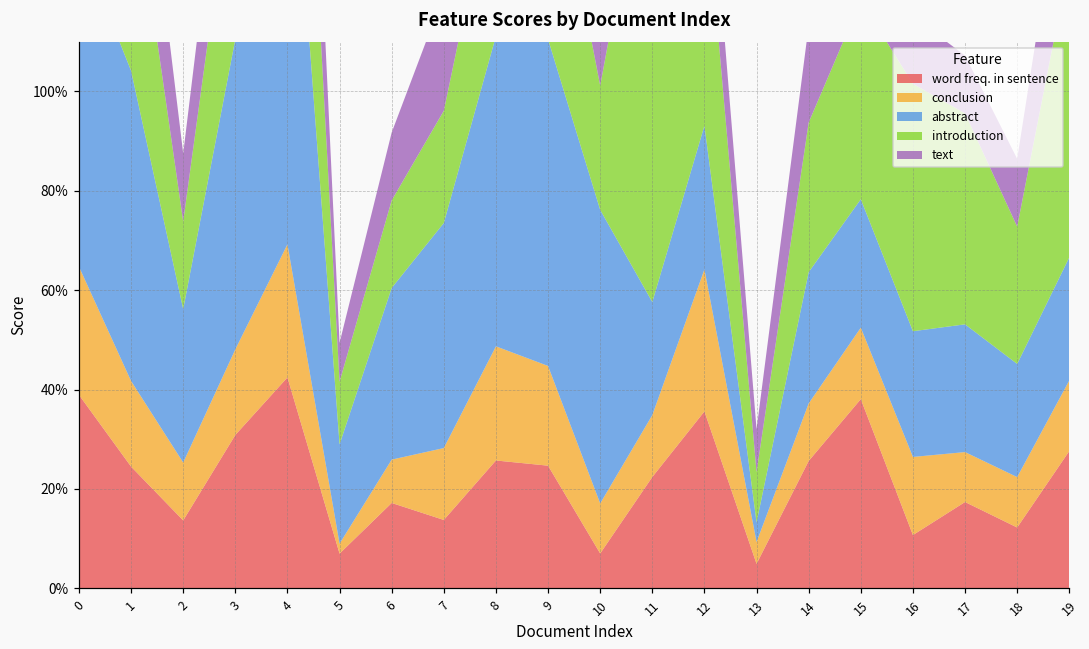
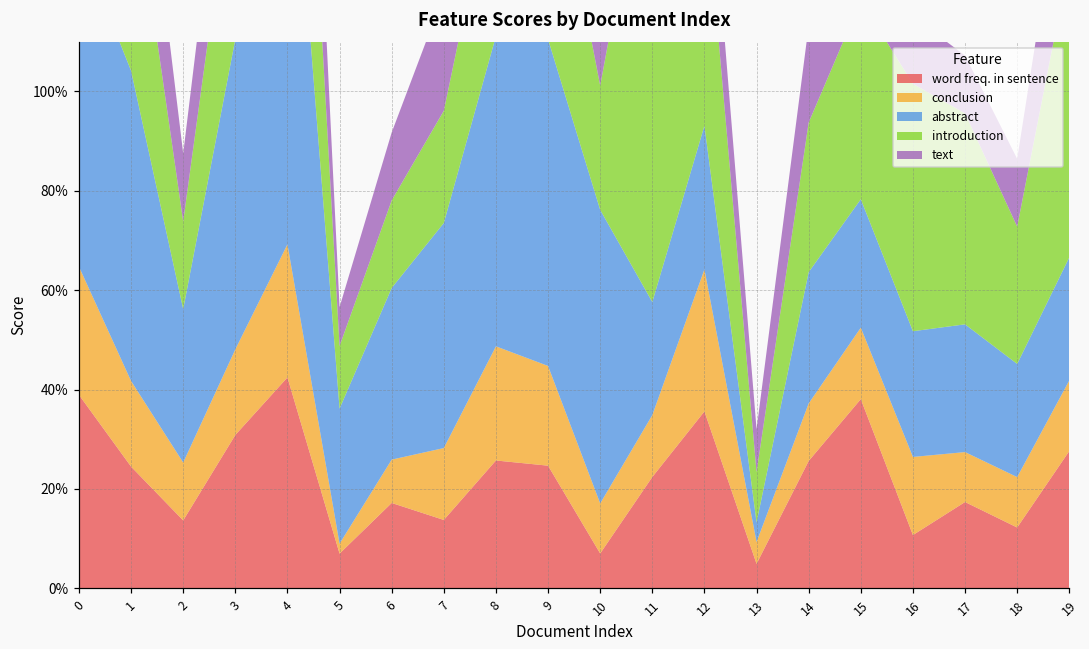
  {
    "word freq. in sentence": {
      "0": "39%",
      "1": "25%",
      "2": "14%",
      "3": "31%",
      "4": "42%",
      "5": "7%",
      "6": "17%",
      "7": "14%",
      "8": "26%",
      "9": "25%",
      "10": "7%",
      "11": "22%",
      "12": "36%",
      "13": "5%",
      "14": "26%",
      "15": "38%",
      "16": "11%",
      "17": "17%",
      "18": "12%",
      "19": "28%"
    },
    "conclusion": {
      "0": "26%",
      "1": "17%",
      "2": "12%",
      "3": "17%",
      "4": "27%",
      "5": "2%",
      "6": "9%",
      "7": "14%",
      "8": "23%",
      "9": "20%",
      "10": "10%",
      "11": "12%",
      "12": "29%",
      "13": "4%",
      "14": "12%",
      "15": "14%",
      "16": "16%",
      "17": "10%",
      "18": "10%",
      "19": "14%"
    },
    "abstract": {
      "1": "62%",
      "2": "31%",
-     "5": "20%",
+     "5": "27%",
      "6": "35%",
      "7": "45%",
      "10": "59%",
      "11": "23%",
      "12": "29%",
      "13": "4%",
      "14": "26%",
      "15": "26%",
      "16": "25%",
      "17": "26%",
      "18": "23%",
      "19": "25%"
    },
    "introduction": {
      "2": "18%",
      "5": "13%",
      "6": "18%",
      "7": "23%",
      "10": "25%",
      "13": "10%",
      "14": "30%",
      "18": "28%"
    },
    "text": {
      "2": "14%",
      "5": "8%",
      "6": "14%",
      "13": "9%",
      "18": "14%"
    }
  }
